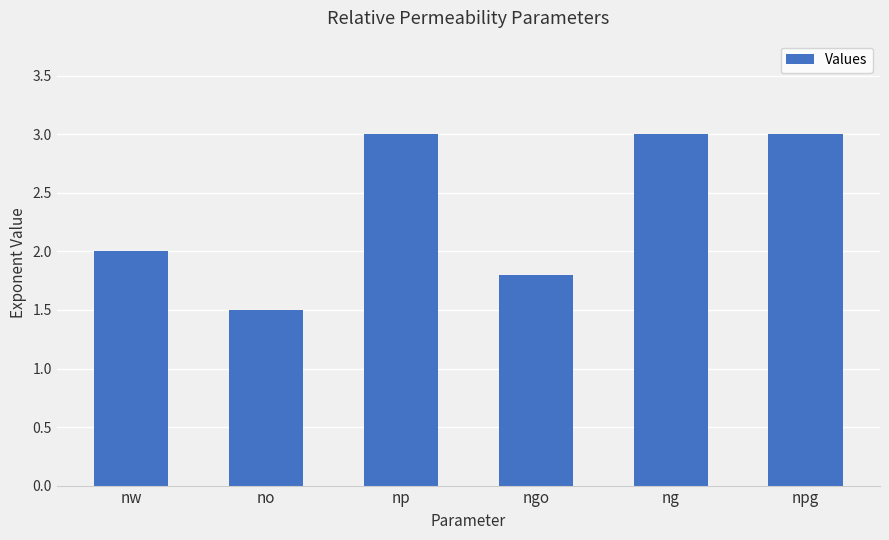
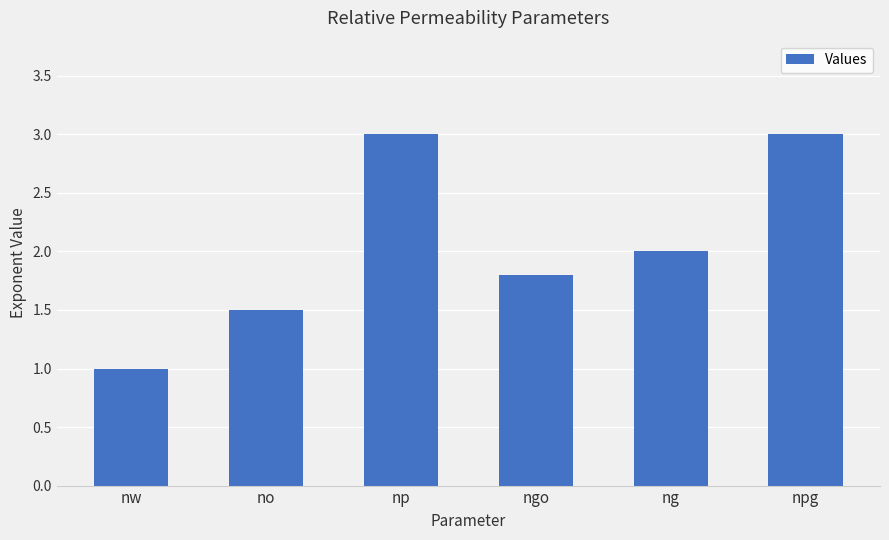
  {
-   "nw": 2,
+   "nw": 1,
    "no": 1.50,
    "np": 3,
    "ngo": 1.80,
-   "ng": 3,
+   "ng": 2,
    "npg": 3
  }
